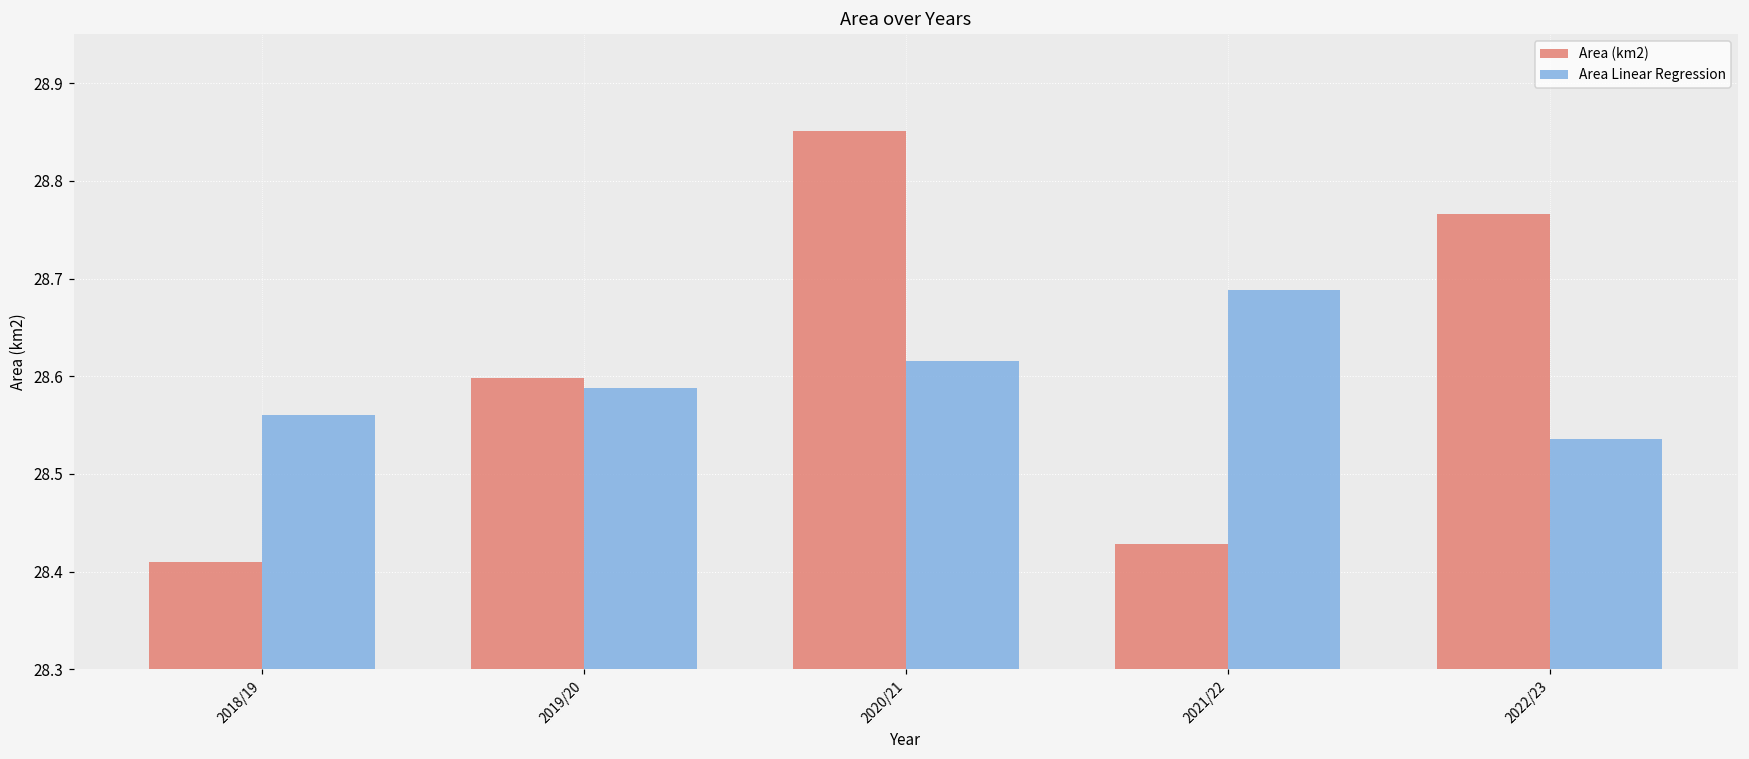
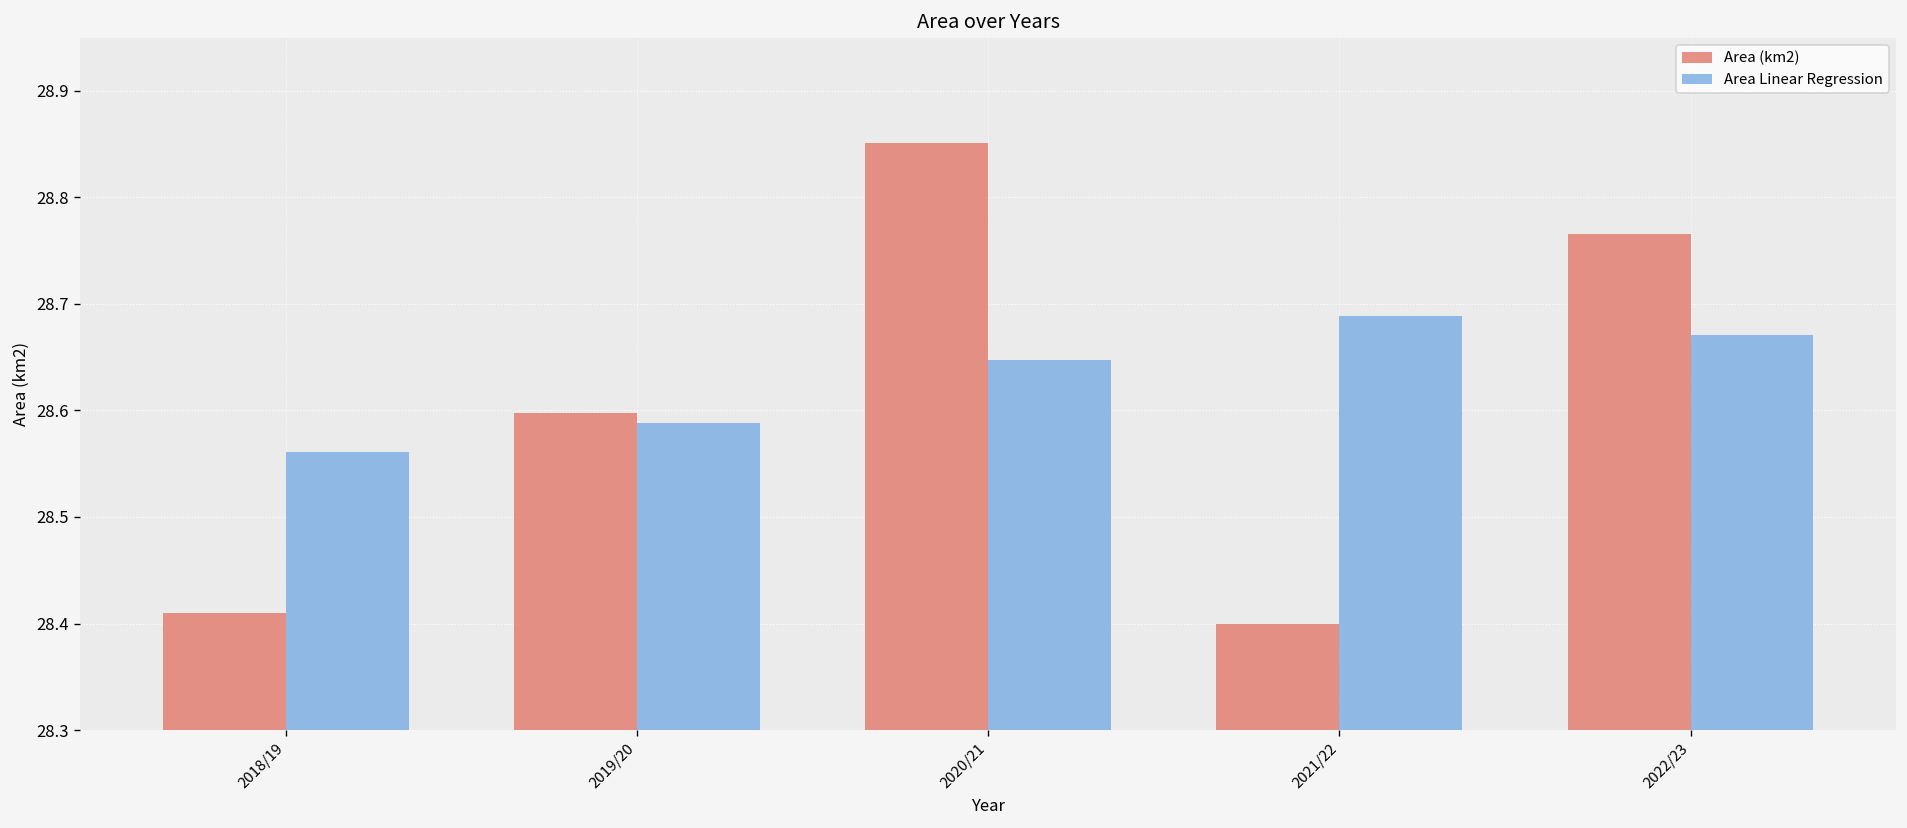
  {
    "Area (km2)": {
      "2018/19": 28.41,
      "2019/20": 28.60,
      "2020/21": 28.85,
-     "2021/22": 28.43,
+     "2021/22": 28.40,
      "2022/23": 28.77
    },
    "Area Linear Regression": {
      "2018/19": 28.56,
      "2019/20": 28.59,
-     "2020/21": 28.62,
+     "2020/21": 28.65,
      "2021/22": 28.69,
-     "2022/23": 28.54
+     "2022/23": 28.67
    }
  }
